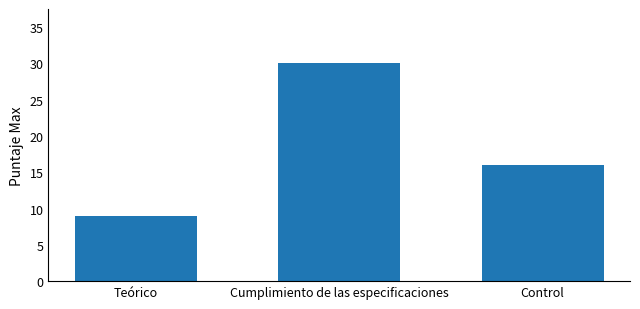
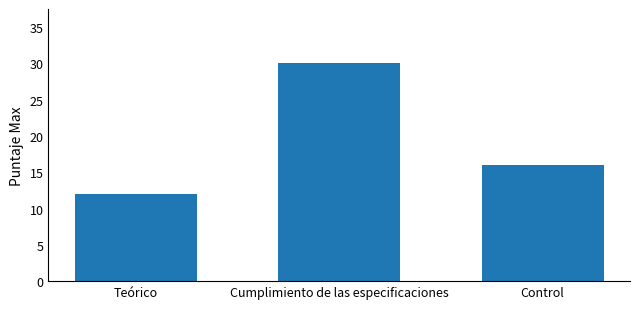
  {
-   "Teórico": 9,
+   "Teórico": 12,
    "Cumplimiento de las especificaciones": 30,
    "Control": 16
  }
